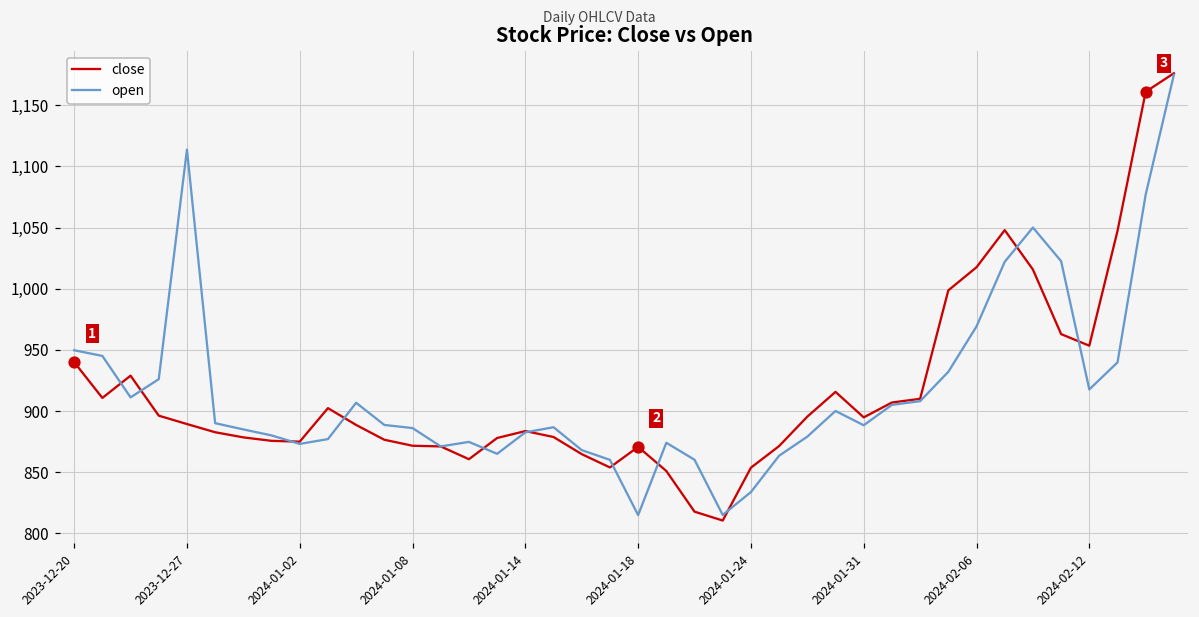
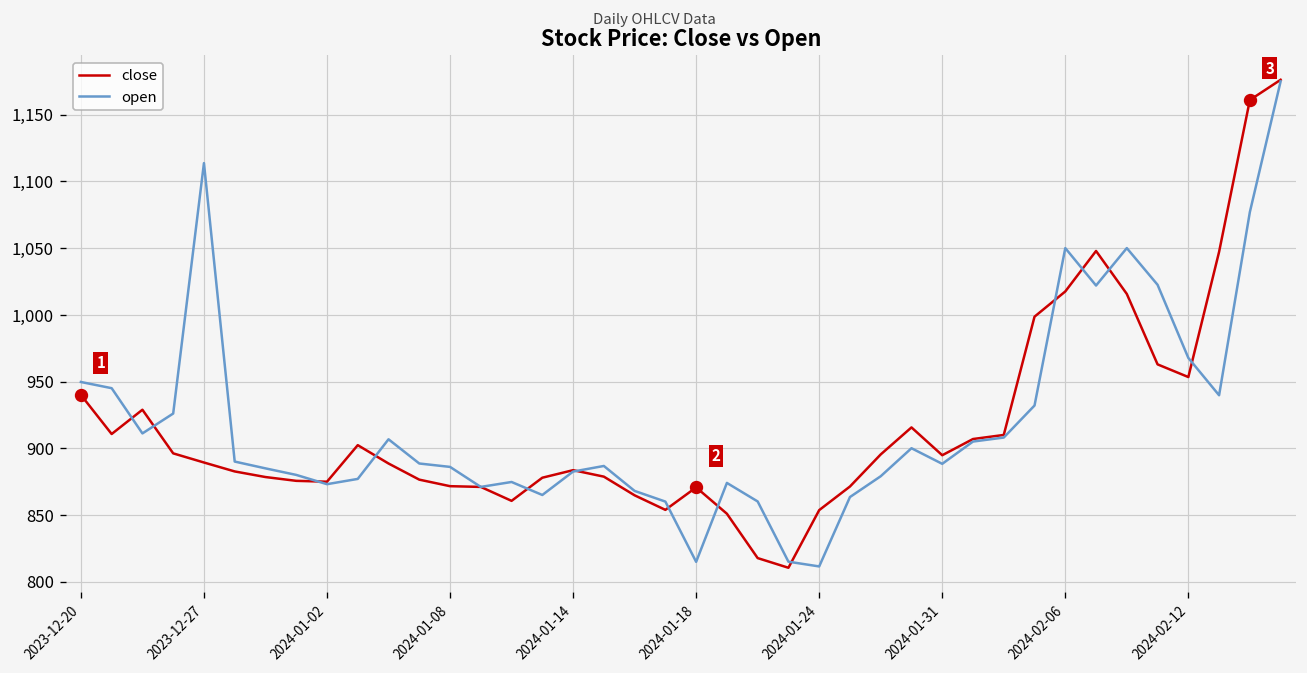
  {
    "open": {
      "2023-12-20": "950",
      "2023-12-27": "1,114",
      "2024-01-08": "886",
      "2024-01-18": "815",
-     "2024-01-24": "834",
+     "2024-01-24": "811",
      "2024-01-31": "888",
-     "2024-02-06": "969",
-     "2024-02-12": "918"
+     "2024-02-06": "1,050",
+     "2024-02-12": "968"
    }
  }
